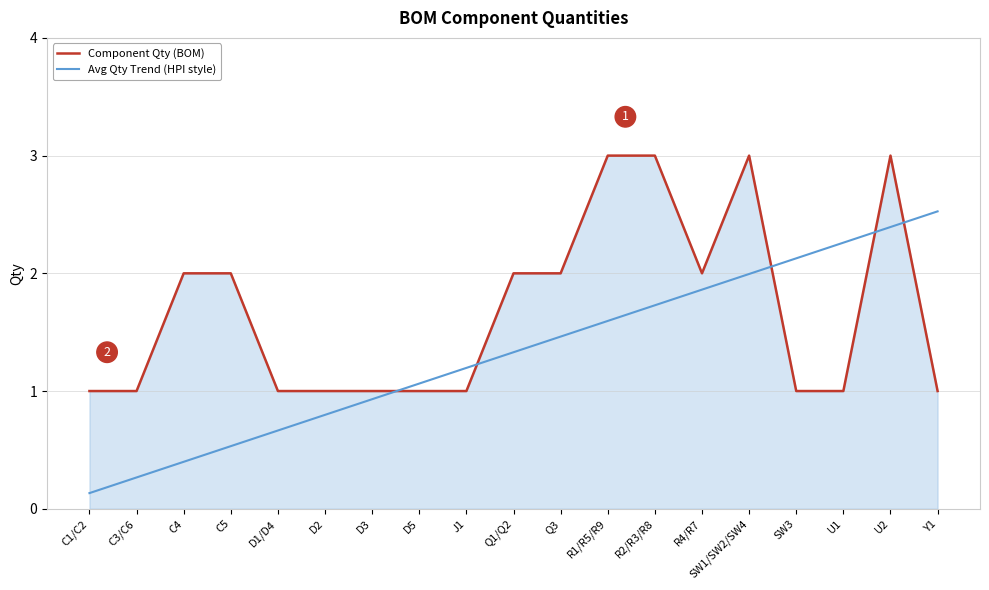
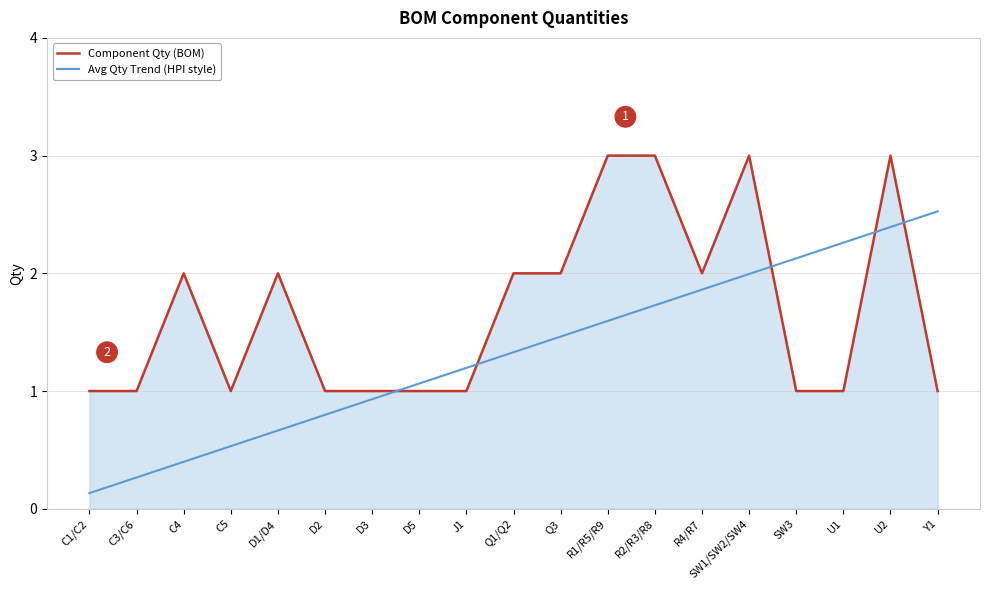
  {
    "Component Qty (BOM)": {
      "C1/C2": 1,
      "C3/C6": 1,
      "C4": 2,
-     "C5": 2,
-     "D1/D4": 1,
+     "C5": 1,
+     "D1/D4": 2,
      "D2": 1,
      "D3": 1,
      "D5": 1,
      "J1": 1,
      "Q1/Q2": 2,
      "Q3": 2,
      "R1/R5/R9": 3,
      "R2/R3/R8": 3,
      "R4/R7": 2,
      "SW1/SW2/SW4": 3,
      "SW3": 1,
      "U1": 1,
      "U2": 3,
      "Y1": 1
    },
    "Avg Qty Trend (HPI style)": {
      "C1/C2": 0.13,
      "C3/C6": 0.27,
      "C4": 0.40,
      "C5": 0.53,
      "D1/D4": 0.66,
      "D2": 0.80,
      "D3": 0.93,
      "D5": 1.06,
      "J1": 1.20,
      "Q1/Q2": 1.33,
      "Q3": 1.46,
      "R1/R5/R9": 1.60,
      "R2/R3/R8": 1.73,
      "R4/R7": 1.86,
      "SW1/SW2/SW4": 2,
      "SW3": 2.13,
      "U1": 2.26,
      "U2": 2.39,
      "Y1": 2.53
    }
  }
